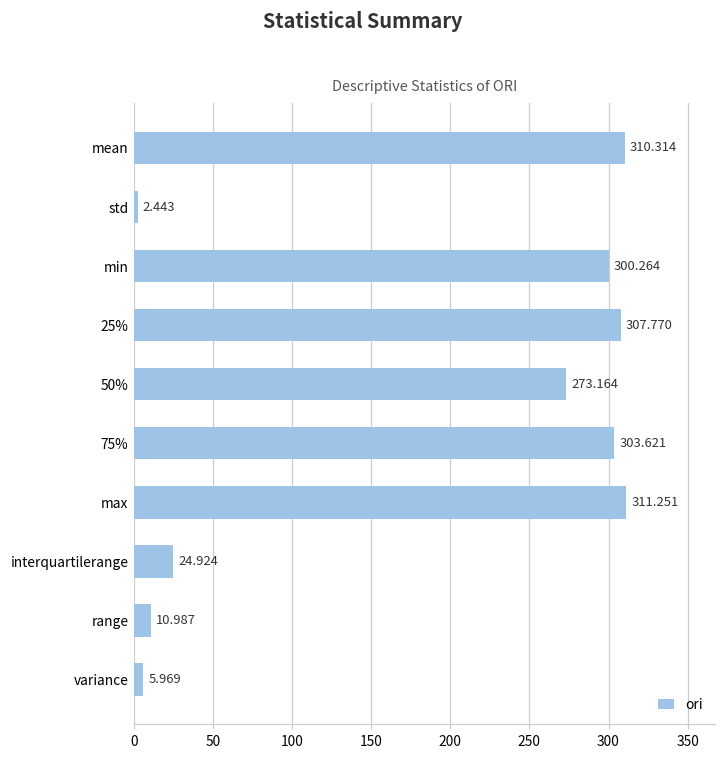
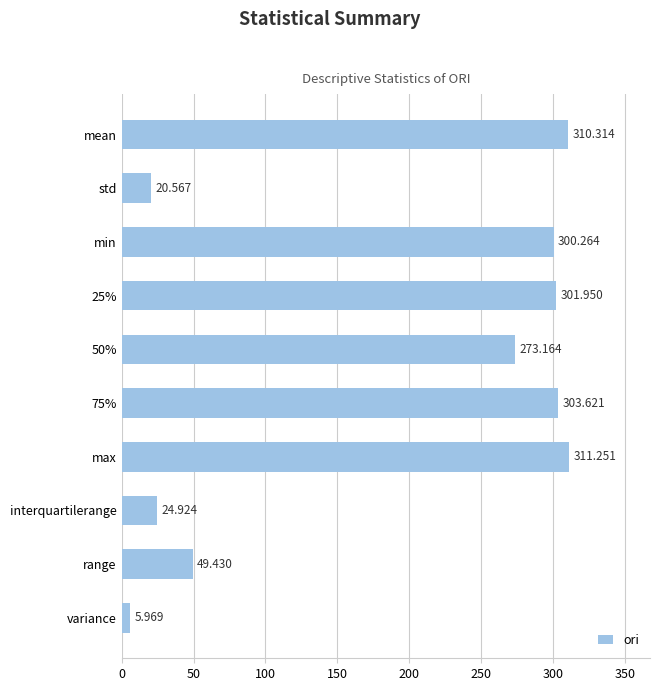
  {
    "mean": 310.314,
-   "std": 2.443,
+   "std": 20.567,
    "min": 300.264,
-   "25%": 307.770,
+   "25%": 301.950,
    "50%": 273.164,
    "75%": 303.621,
    "max": 311.251,
    "interquartilerange": 24.924,
-   "range": 10.987,
+   "range": 49.430,
    "variance": 5.969
  }
